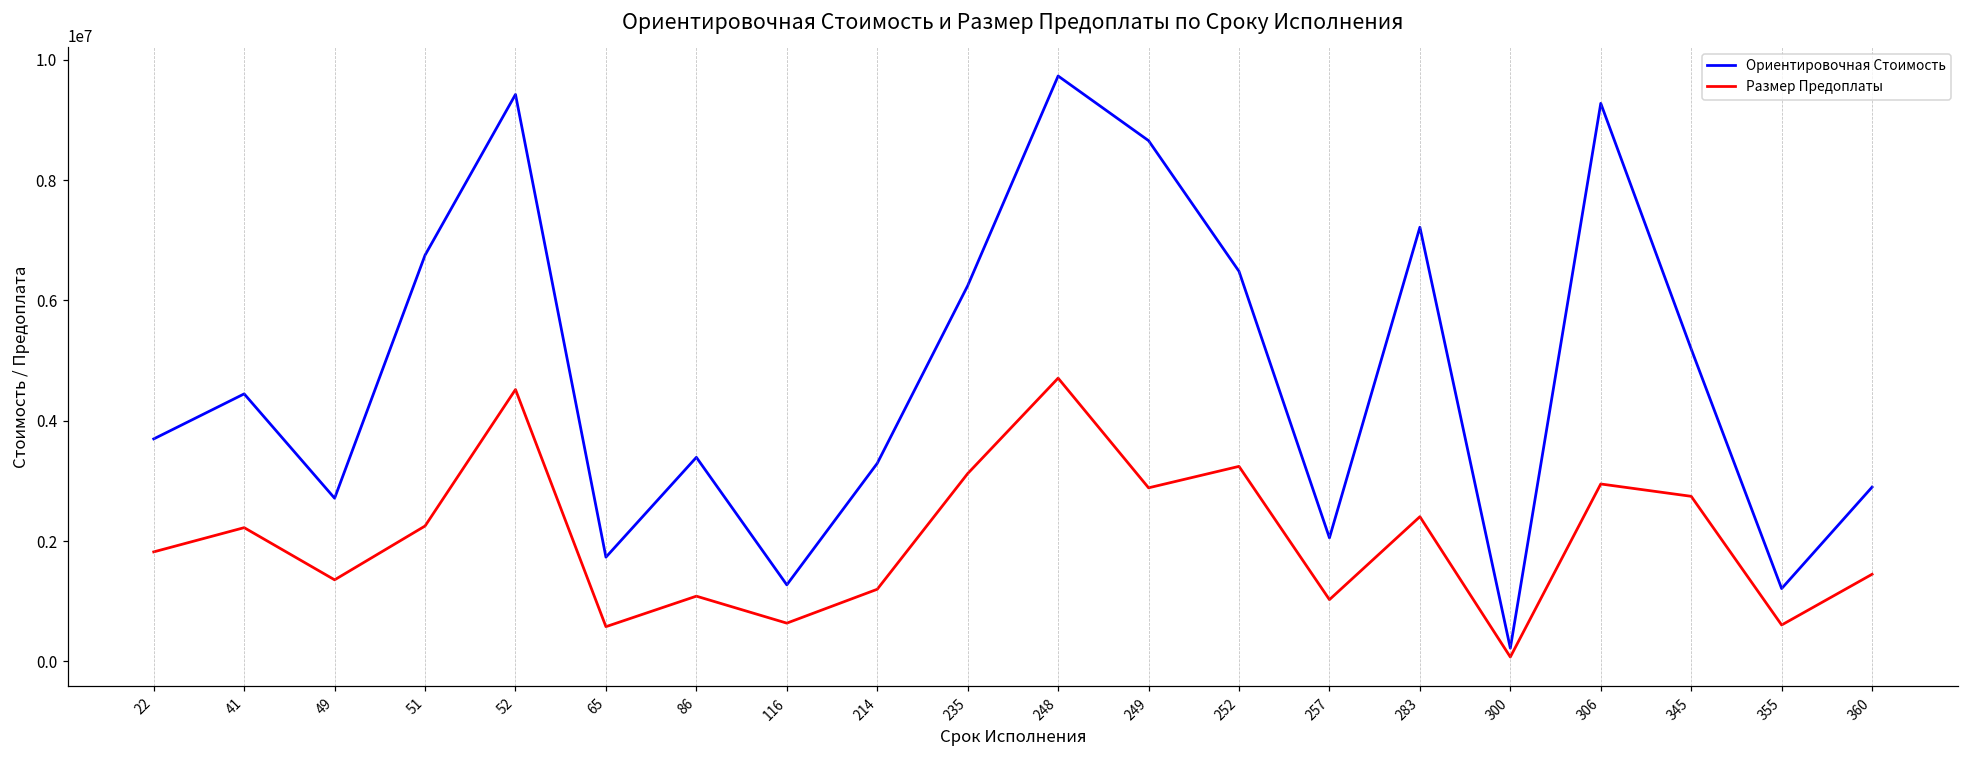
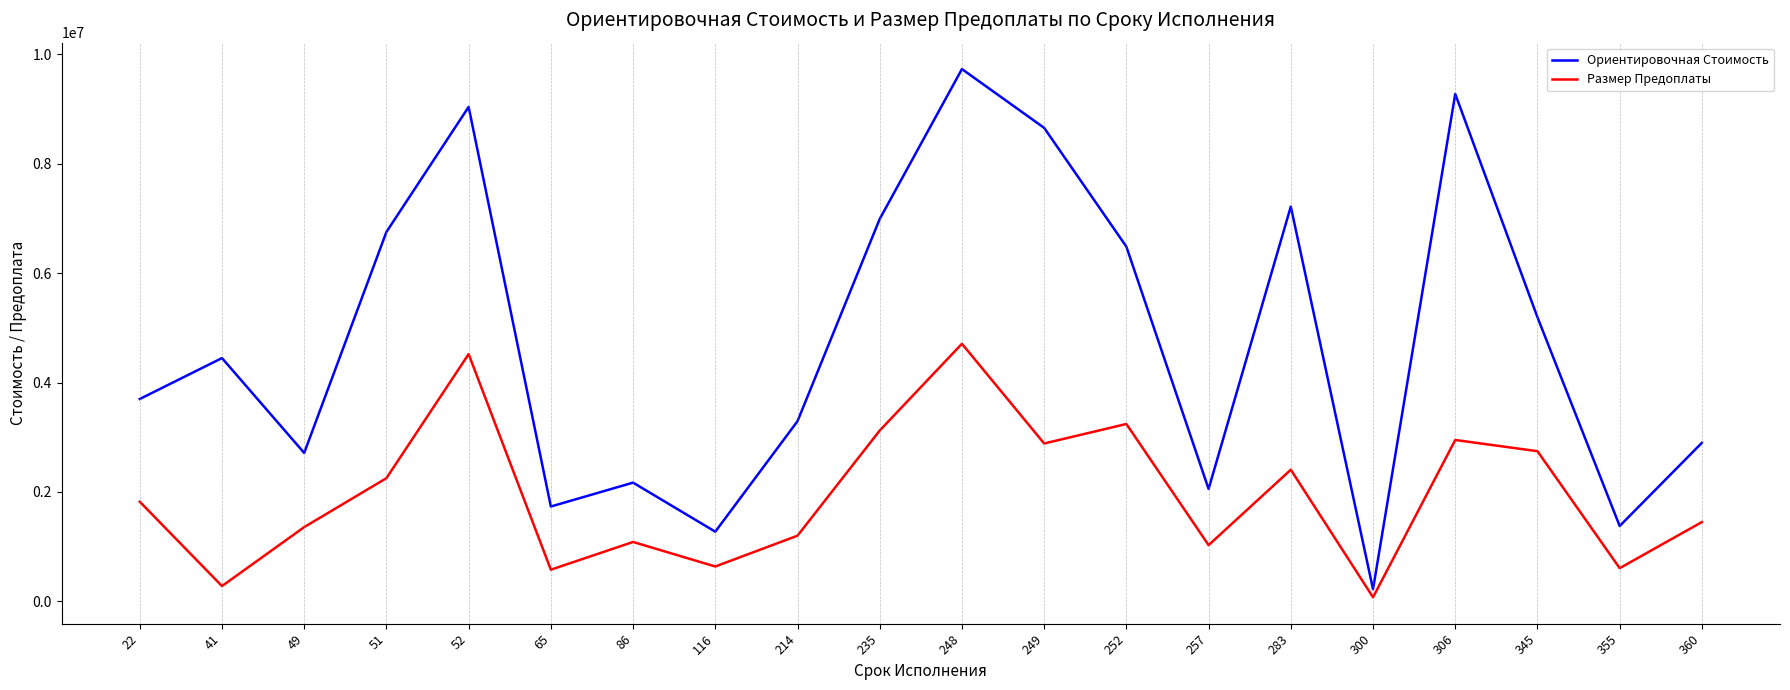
  {
    "Ориентировочная Стоимость": {
      "22": 3700000,
      "41": 4400000,
      "49": 2700000,
      "51": 6800000,
-     "52": 9400000,
+     "52": 9000000,
      "65": 1700000,
-     "86": 3400000,
+     "86": 2200000,
      "116": 1300000,
      "214": 3300000,
-     "235": 6200000,
+     "235": 7000000,
      "248": 9700000,
      "249": 8700000,
      "252": 6500000,
      "257": 2100000,
      "283": 7200000,
      "300": 200000,
      "306": 9300000,
      "345": 5200000,
-     "355": 1200000,
+     "355": 1400000,
      "360": 2900000
    },
    "Размер Предоплаты": {
      "22": 1800000,
-     "41": 2200000,
+     "41": 300000,
      "49": 1400000,
      "51": 2300000,
      "52": 4500000,
      "65": 600000,
      "86": 1100000,
      "116": 600000,
      "214": 1200000,
      "235": 3100000,
      "248": 4700000,
      "249": 2900000,
      "252": 3200000,
      "257": 1000000,
      "283": 2400000,
      "300": 100000,
      "306": 2900000,
      "345": 2700000,
      "355": 600000,
      "360": 1400000
    }
  }
